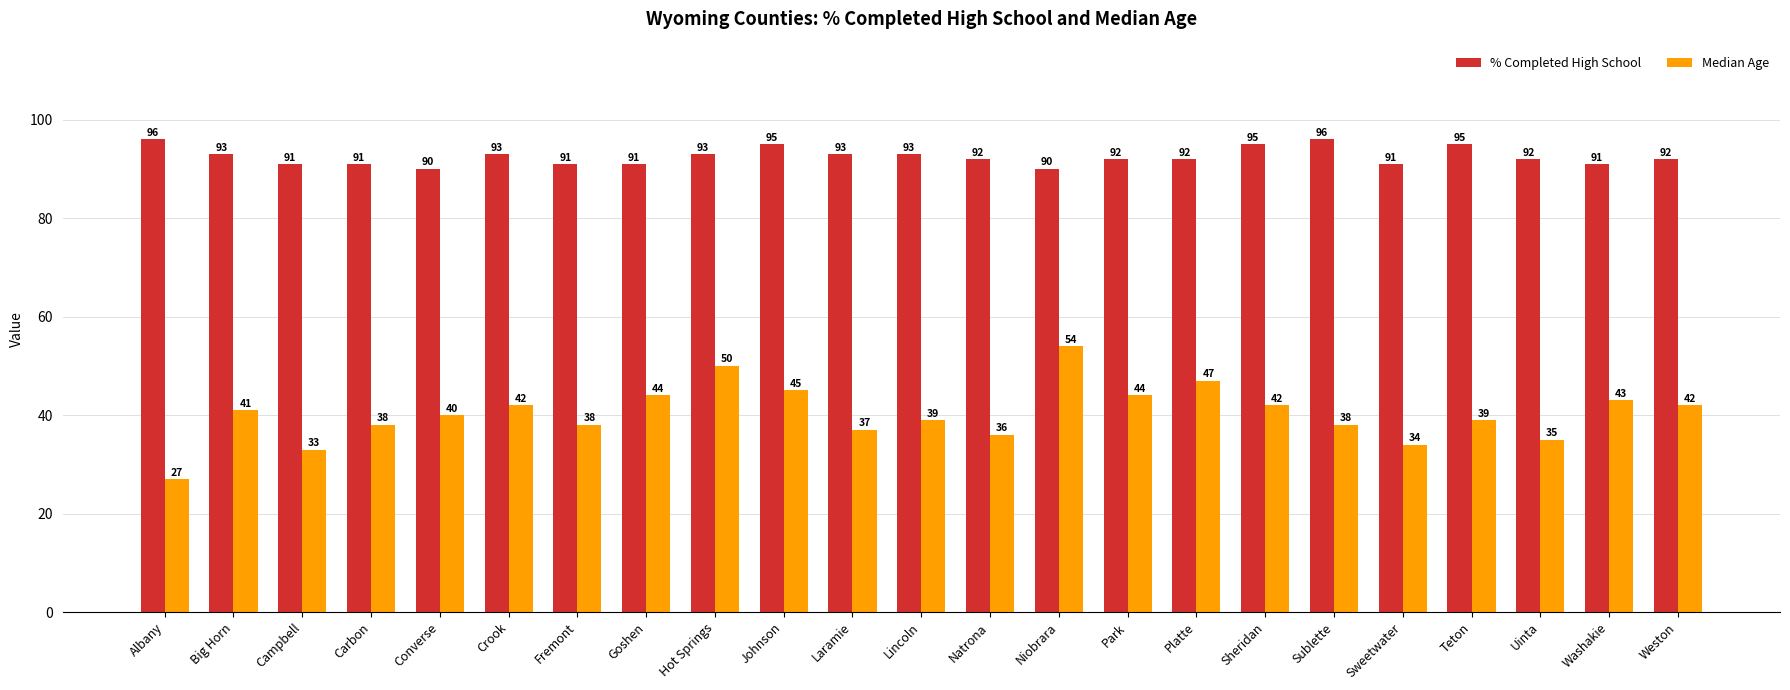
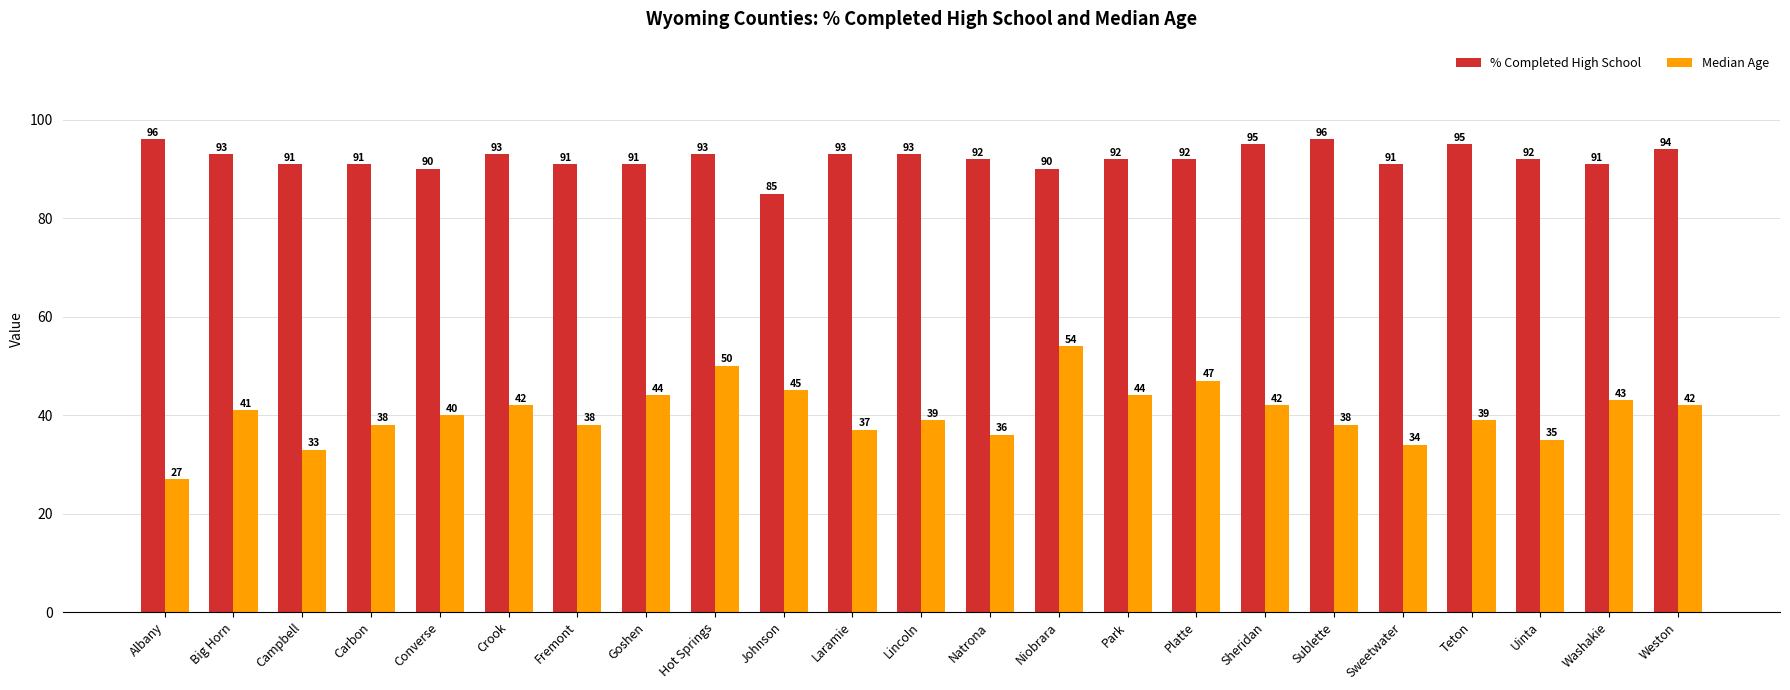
  {
    "% Completed High School": {
      "Albany": 96,
      "Big Horn": 93,
      "Campbell": 91,
      "Carbon": 91,
      "Converse": 90,
      "Crook": 93,
      "Fremont": 91,
      "Goshen": 91,
      "Hot Springs": 93,
-     "Johnson": 95,
+     "Johnson": 85,
      "Laramie": 93,
      "Lincoln": 93,
      "Natrona": 92,
      "Niobrara": 90,
      "Park": 92,
      "Platte": 92,
      "Sheridan": 95,
      "Sublette": 96,
      "Sweetwater": 91,
      "Teton": 95,
      "Uinta": 92,
      "Washakie": 91,
-     "Weston": 92
+     "Weston": 94
    },
    "Median Age": {
      "Albany": 27,
      "Big Horn": 41,
      "Campbell": 33,
      "Carbon": 38,
      "Converse": 40,
      "Crook": 42,
      "Fremont": 38,
      "Goshen": 44,
      "Hot Springs": 50,
      "Johnson": 45,
      "Laramie": 37,
      "Lincoln": 39,
      "Natrona": 36,
      "Niobrara": 54,
      "Park": 44,
      "Platte": 47,
      "Sheridan": 42,
      "Sublette": 38,
      "Sweetwater": 34,
      "Teton": 39,
      "Uinta": 35,
      "Washakie": 43,
      "Weston": 42
    }
  }
